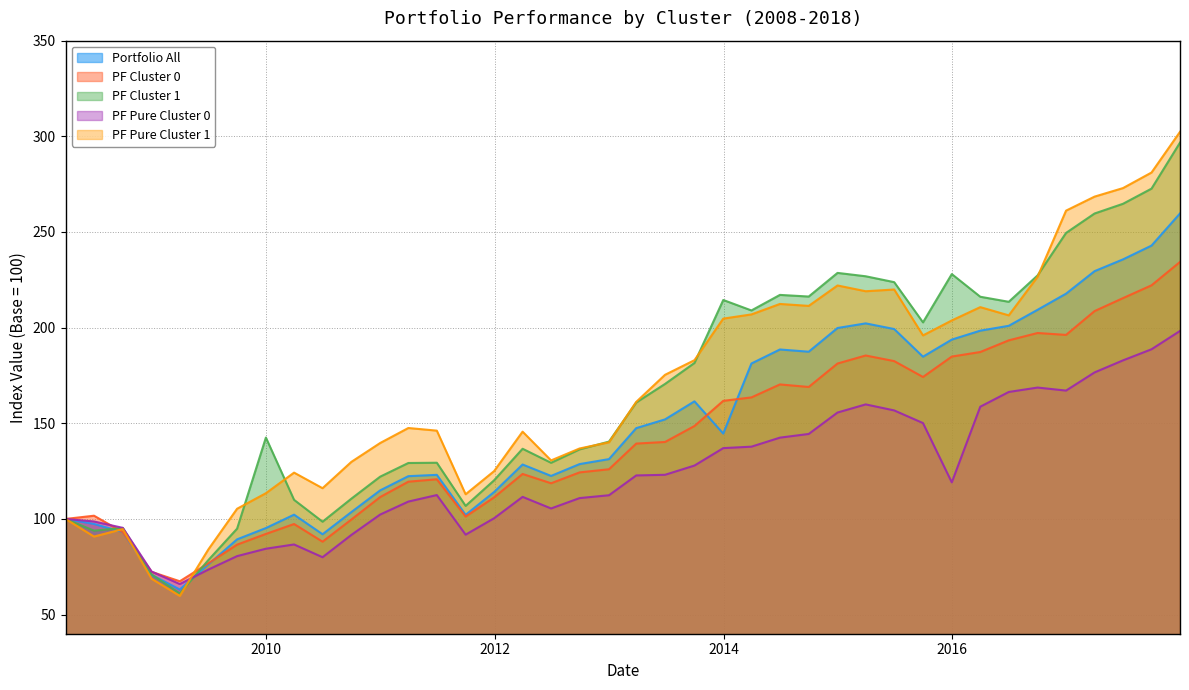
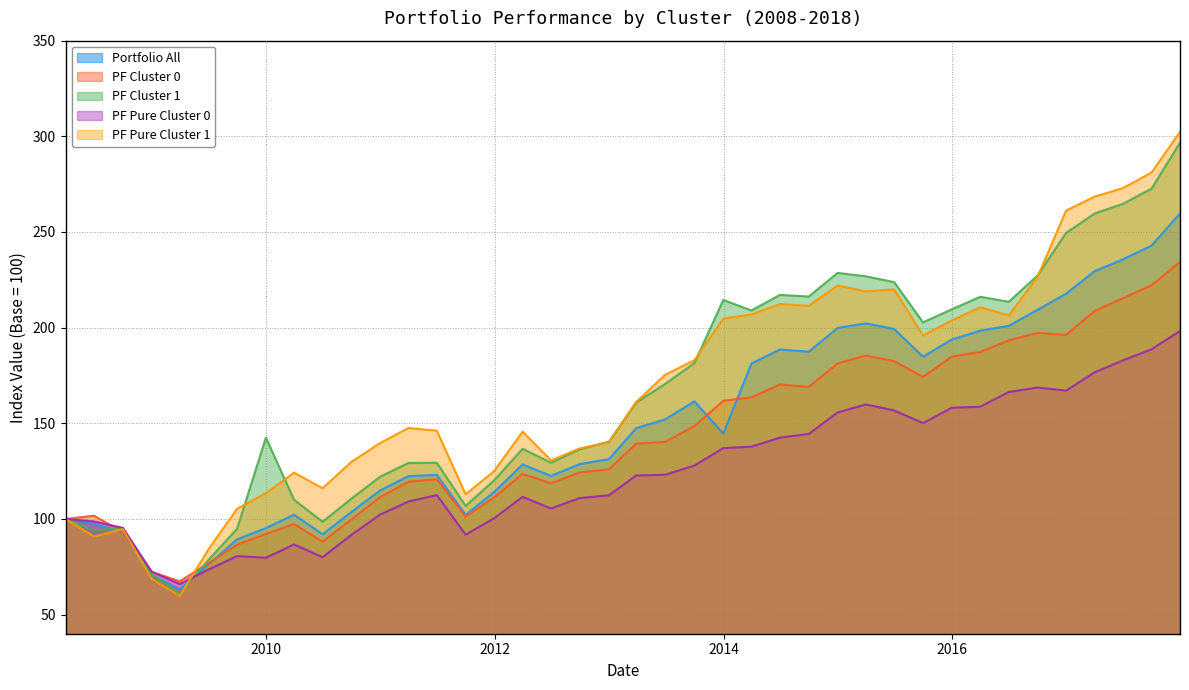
  {
    "Portfolio All": {
      "2010": 95,
      "2014": 145,
      "2016": 194
    },
    "PF Cluster 1": {
      "2010": 143,
      "2014": 214,
-     "2016": 228
+     "2016": 210
    },
    "PF Pure Cluster 0": {
-     "2010": 84,
+     "2010": 80,
      "2014": 137,
-     "2016": 119
+     "2016": 158
    }
  }
